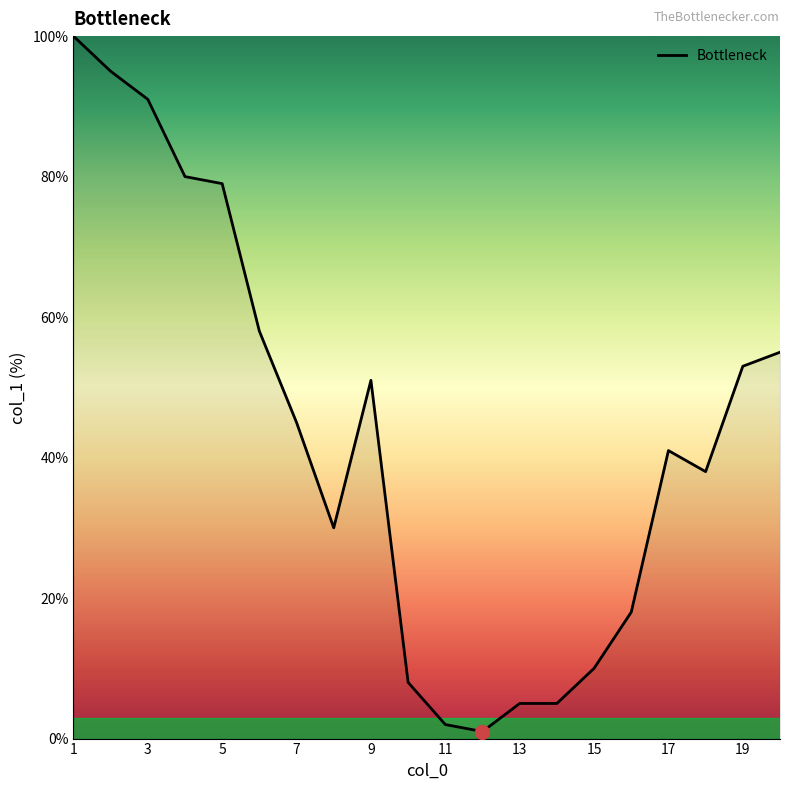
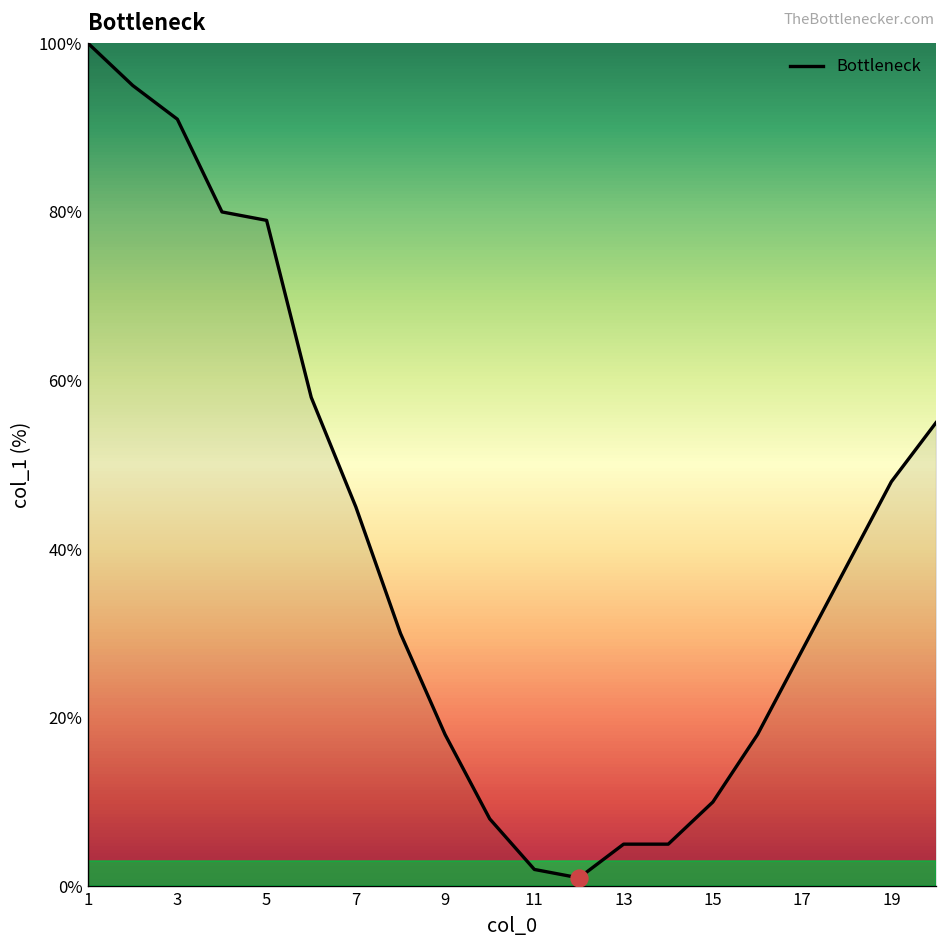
  {
    "Bottleneck": {
      "1": "100%",
      "3": "91%",
      "5": "79%",
      "7": "45%",
-     "9": "51%",
+     "9": "18%",
      "13": "5%",
      "15": "10%",
-     "17": "41%",
-     "19": "53%"
+     "17": "28%",
+     "19": "48%"
    }
  }
